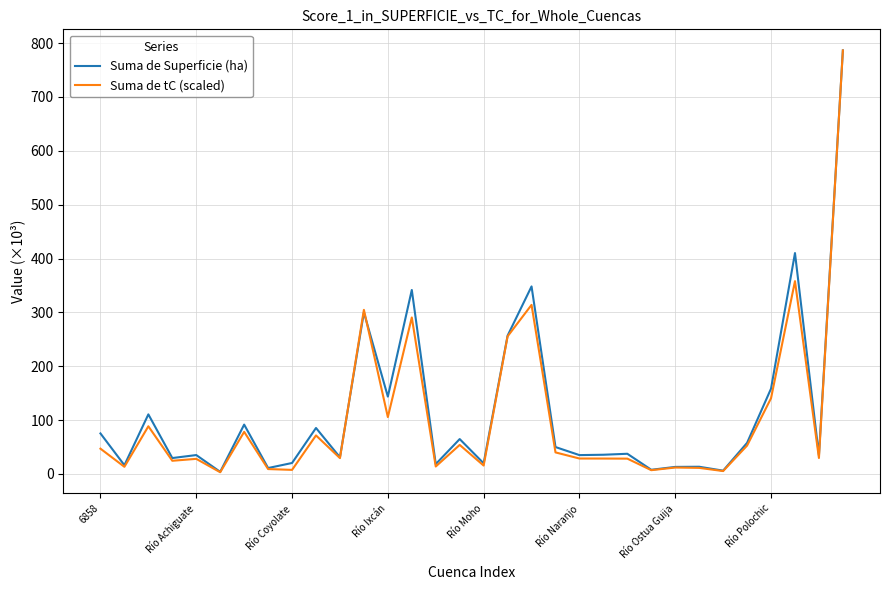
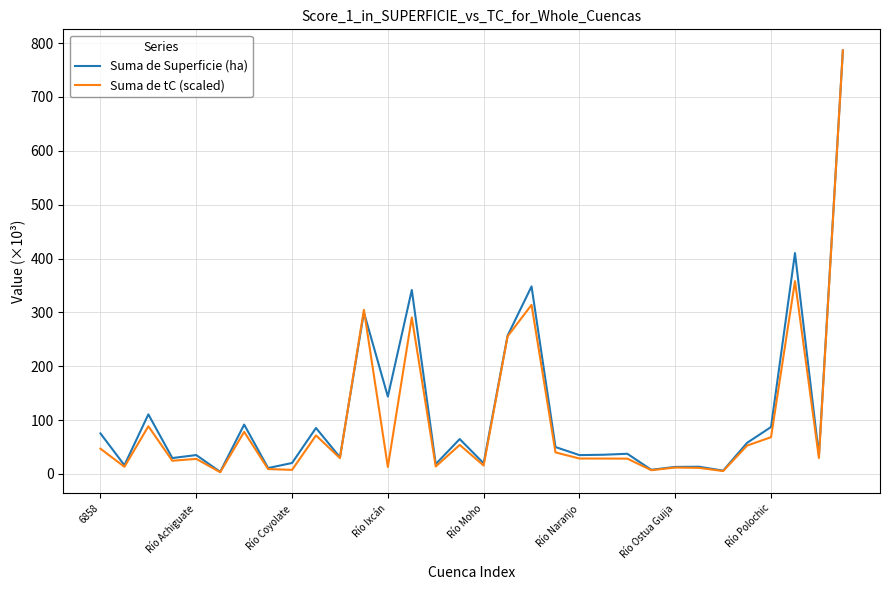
  {
    "Suma de Superficie (ha)": {
      "6858": 80,
      "Río Achiguate": 40,
      "Río Coyolate": 20,
      "Río Ixcán": 140,
      "Río Naranjo": 40,
-     "Río Polochic": 160
+     "Río Polochic": 90
    },
    "Suma de tC (scaled)": {
      "6858": 50,
      "Río Achiguate": 30,
      "Río Coyolate": 10,
-     "Río Ixcán": 110,
+     "Río Ixcán": 10,
      "Río Naranjo": 30,
-     "Río Polochic": 140
+     "Río Polochic": 70
    }
  }
